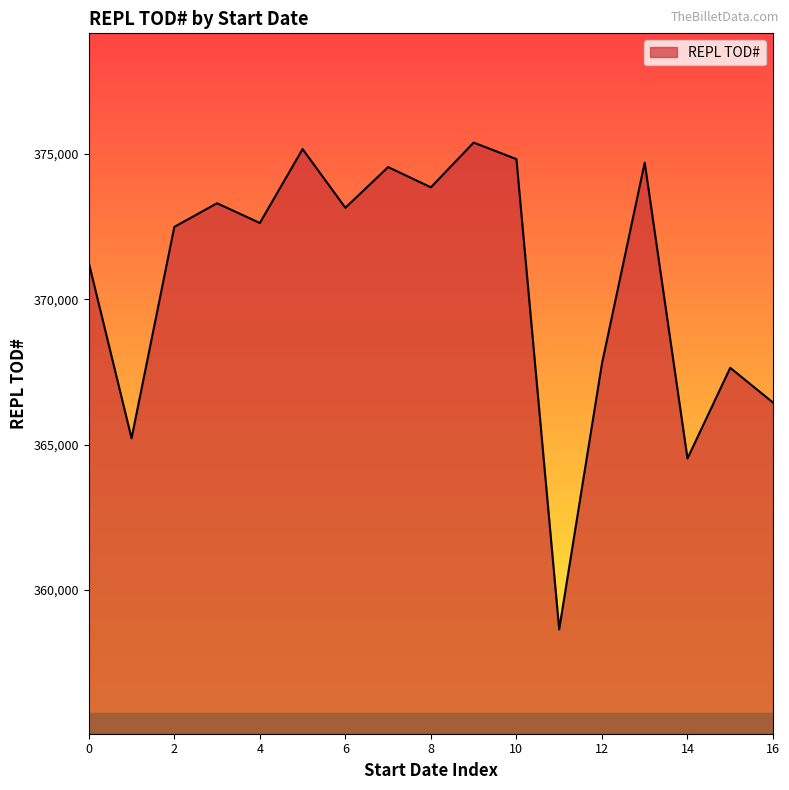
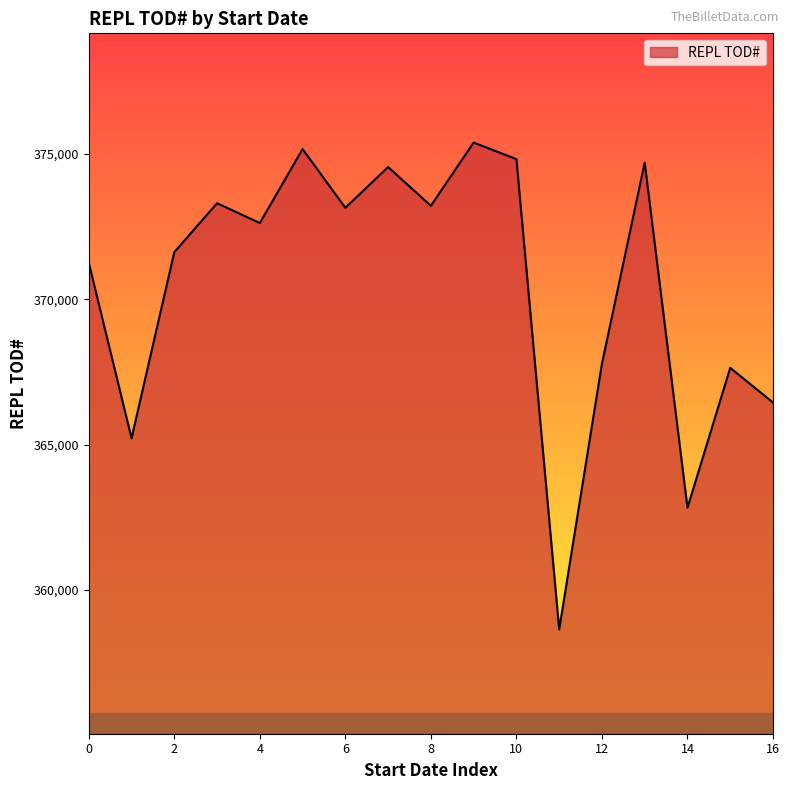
  {
    "0": "371,200",
-   "2": "372,500",
+   "2": "371,600",
    "4": "372,600",
    "6": "373,100",
-   "8": "373,800",
+   "8": "373,200",
    "10": "374,800",
    "12": "367,800",
-   "14": "364,500",
+   "14": "362,800",
    "16": "366,400"
  }
